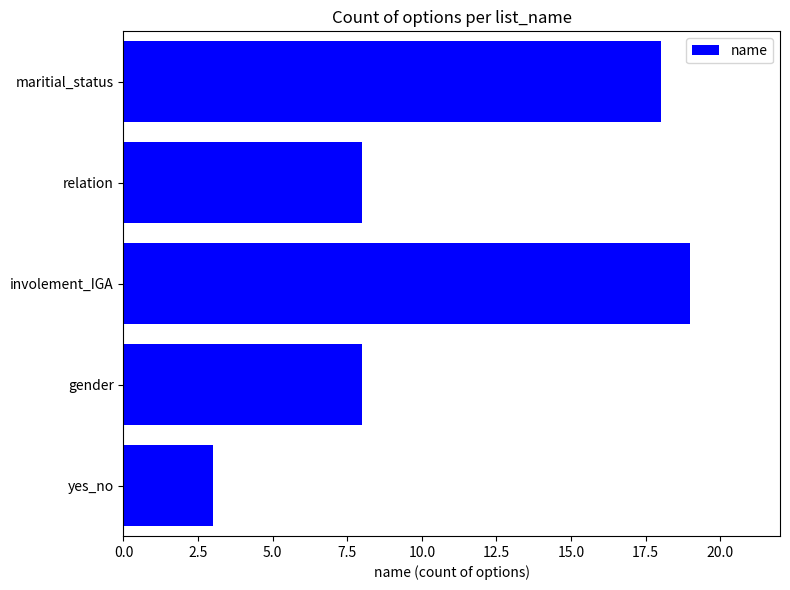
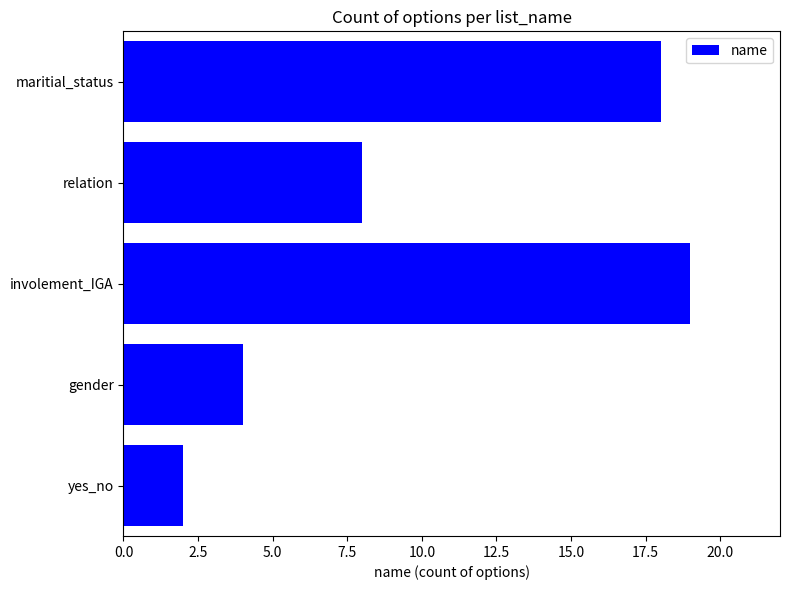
  {
    "maritial_status": 18,
    "relation": 8,
    "involement_IGA": 19,
-   "gender": 8,
-   "yes_no": 3
+   "gender": 4,
+   "yes_no": 2
  }
